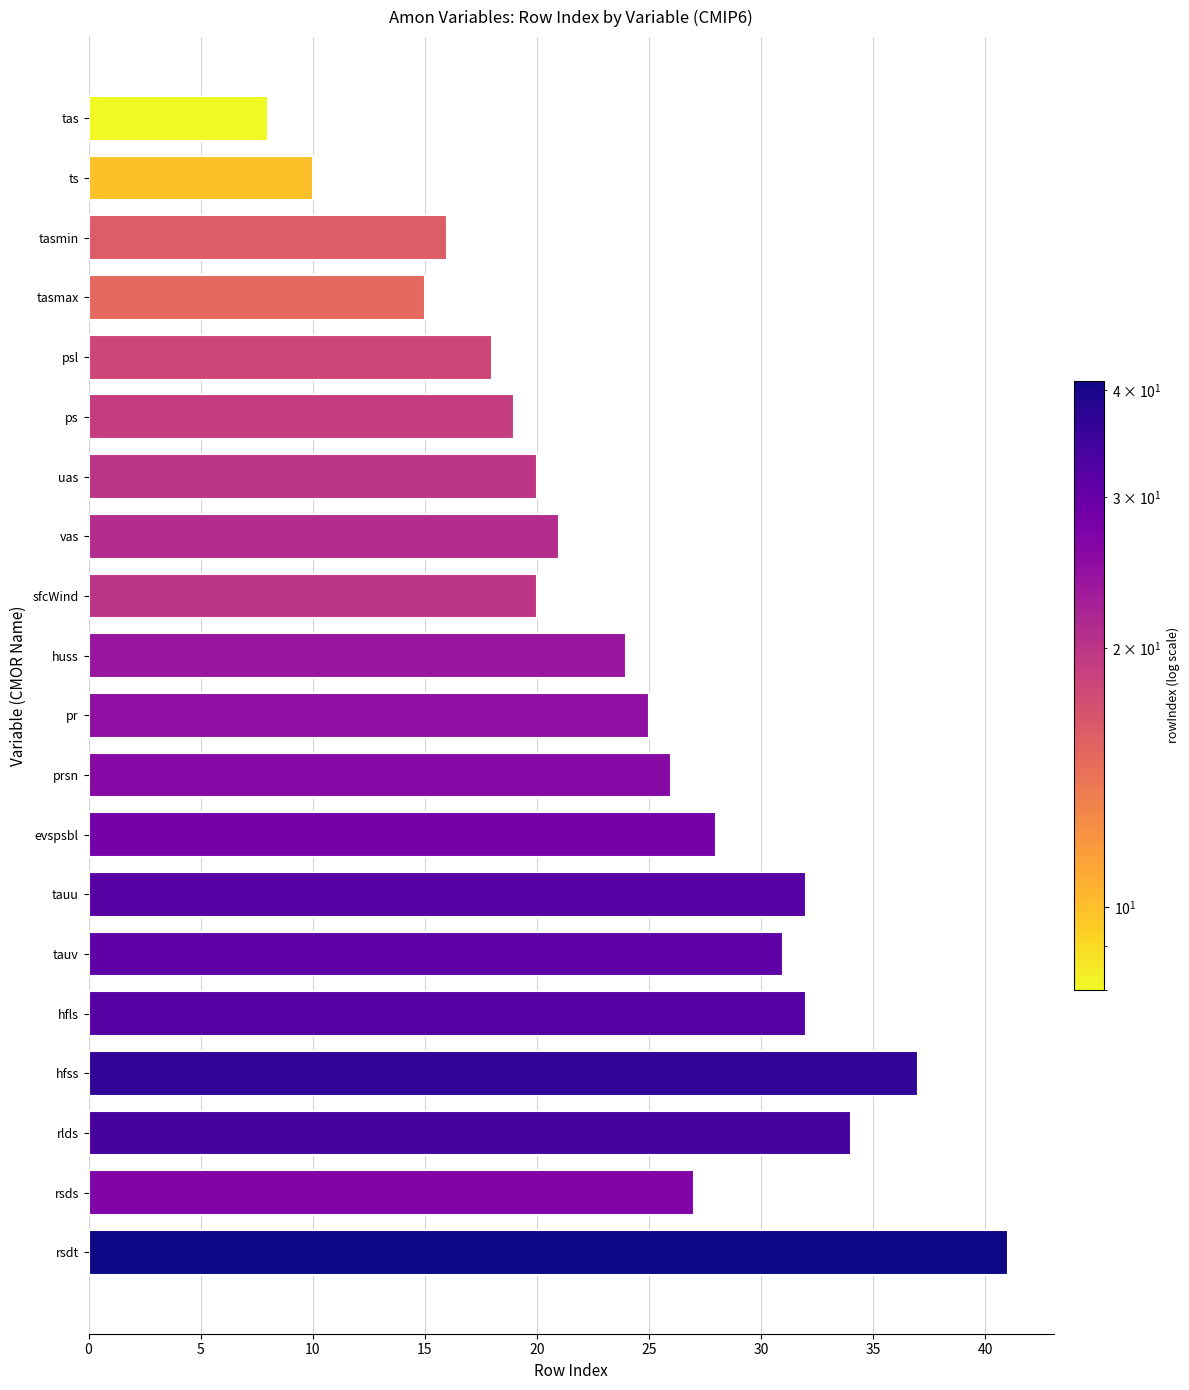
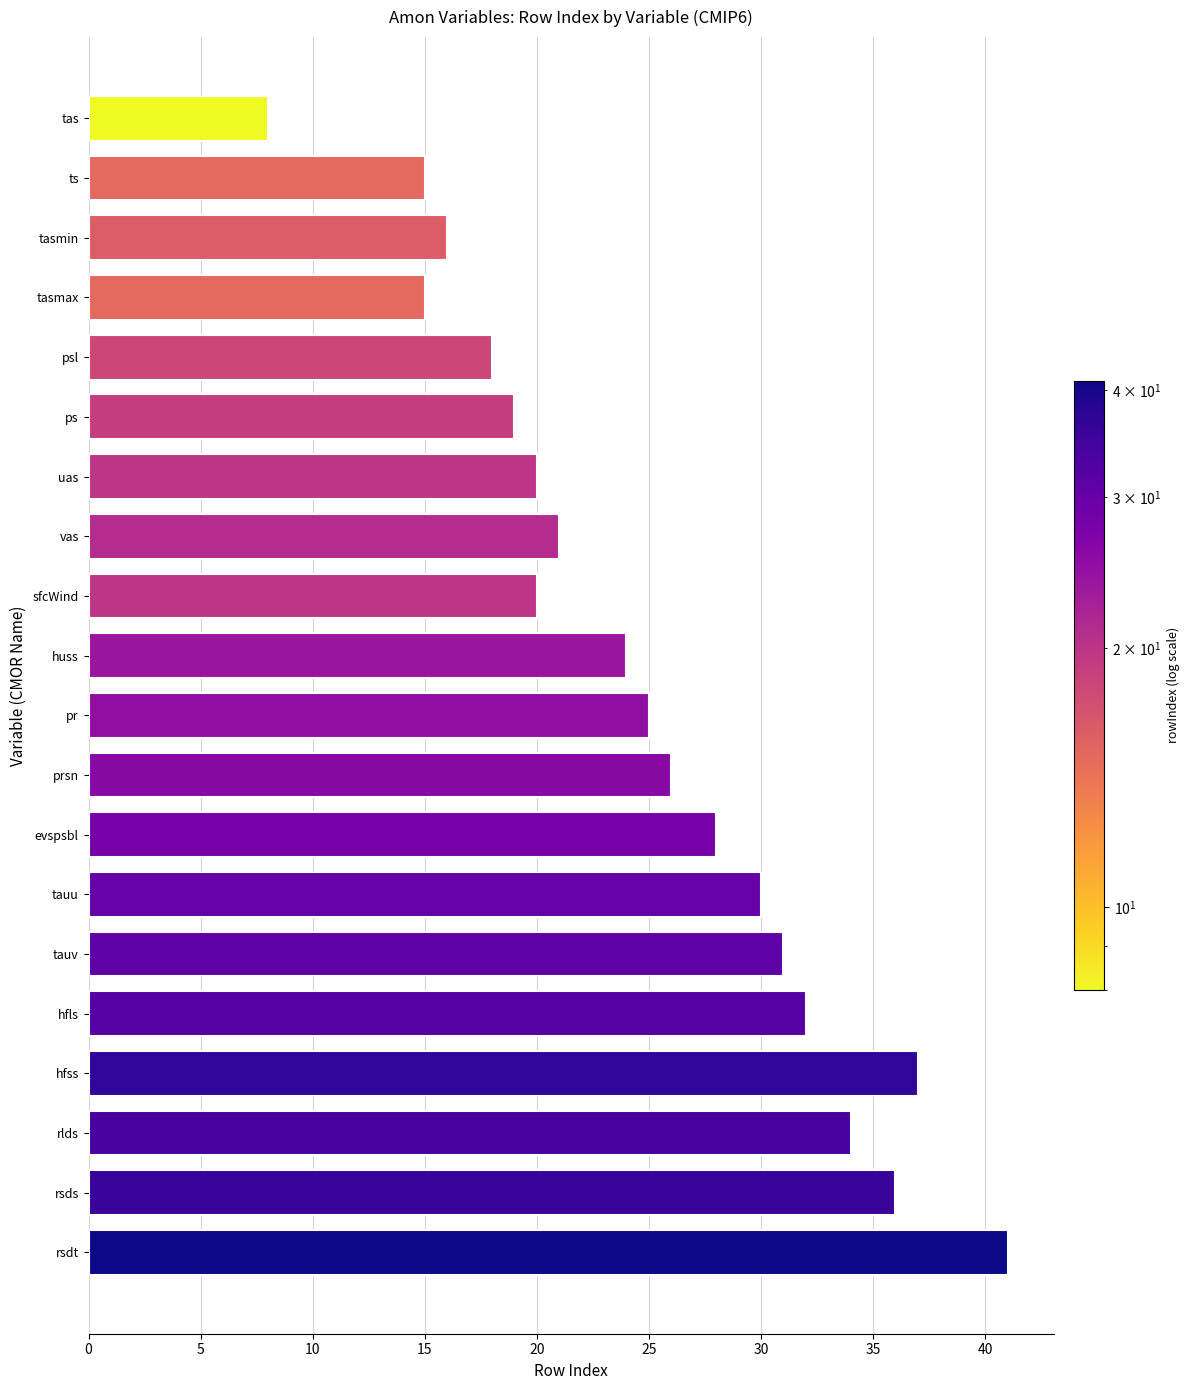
  {
    "tas": 8,
-   "ts": 10,
+   "ts": 15,
    "tasmin": 16,
    "tasmax": 15,
    "psl": 18,
    "ps": 19,
    "uas": 20,
    "vas": 21,
    "sfcWind": 20,
    "huss": 24,
    "pr": 25,
    "prsn": 26,
    "evspsbl": 28,
-   "tauu": 32,
+   "tauu": 30,
    "tauv": 31,
    "hfls": 32,
    "hfss": 37,
    "rlds": 34,
-   "rsds": 27,
+   "rsds": 36,
    "rsdt": 41
  }
